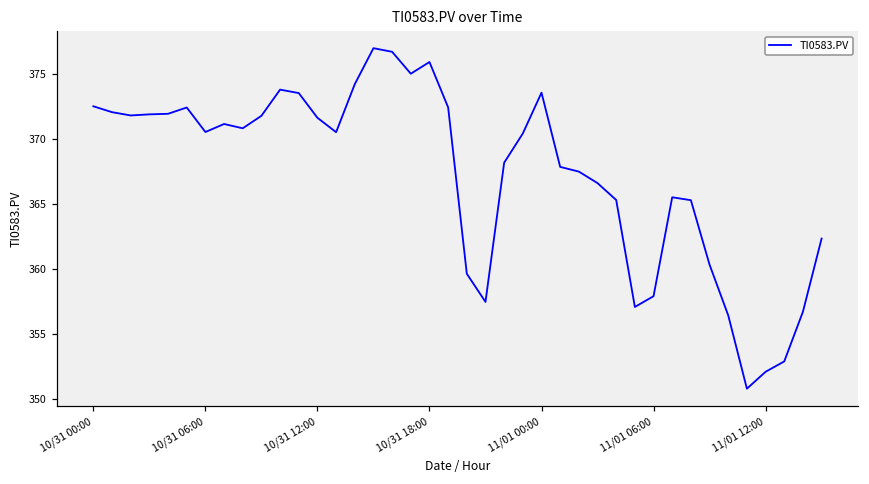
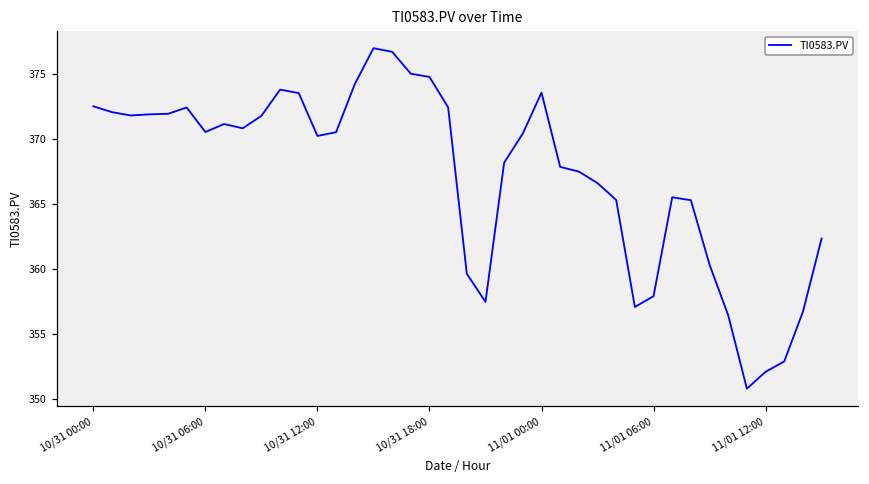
  {
    "10/31 00:00": 372.5,
    "10/31 06:00": 370.5,
-   "10/31 12:00": 371.6,
-   "10/31 18:00": 375.9,
+   "10/31 12:00": 370.2,
+   "10/31 18:00": 374.8,
    "11/01 00:00": 373.5,
    "11/01 06:00": 357.9,
    "11/01 12:00": 352.1
  }
